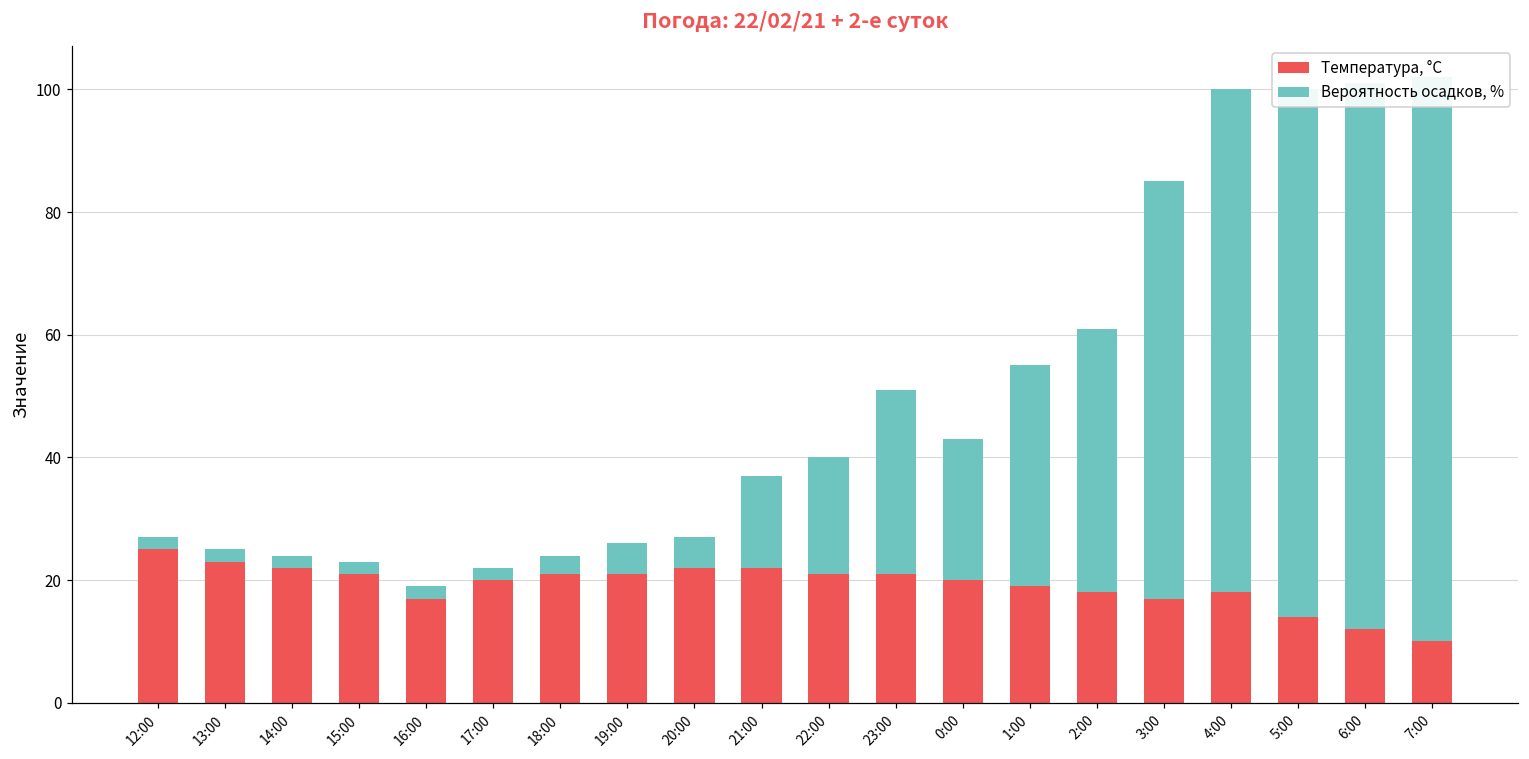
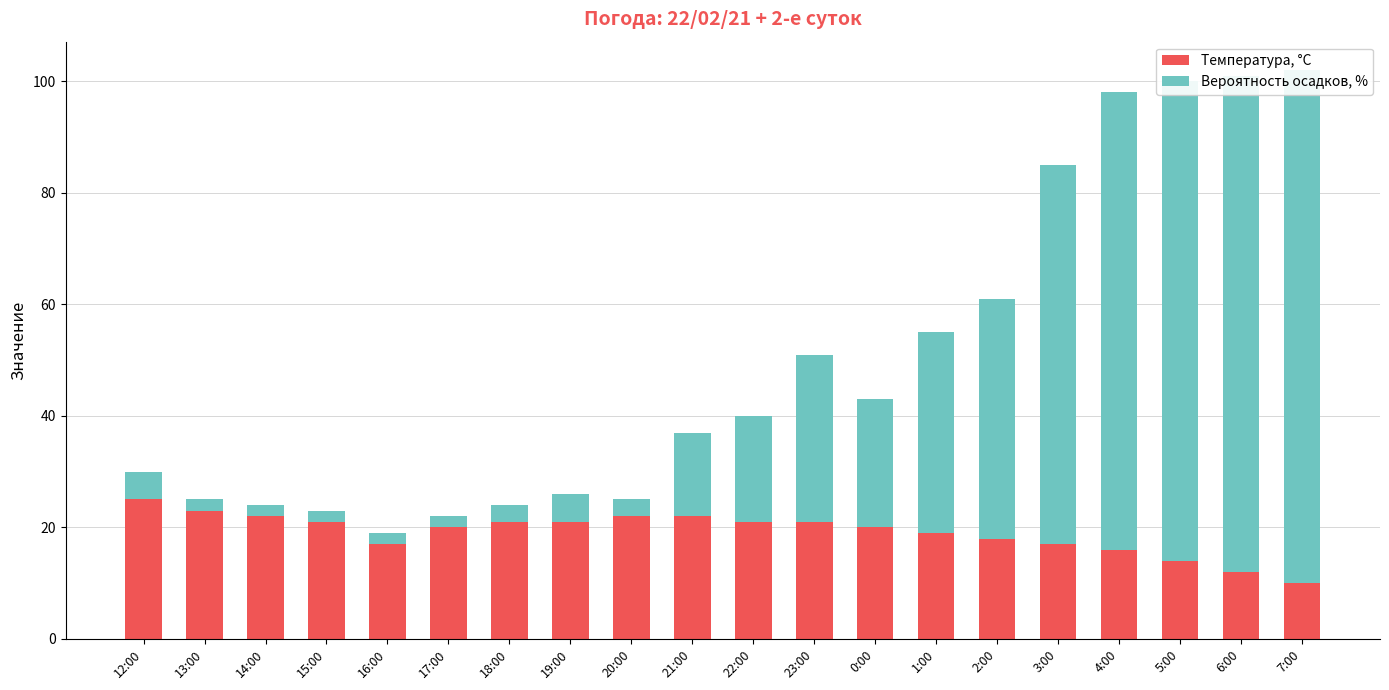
  {
    "Температура, °C": {
      "12:00": 25,
      "13:00": 23,
      "14:00": 22,
      "15:00": 21,
      "16:00": 17,
      "17:00": 20,
      "18:00": 21,
      "19:00": 21,
      "20:00": 22,
      "21:00": 22,
      "22:00": 21,
      "23:00": 21,
      "0:00": 20,
      "1:00": 19,
      "2:00": 18,
      "3:00": 17,
-     "4:00": 18,
+     "4:00": 16,
      "5:00": 14,
      "6:00": 12,
      "7:00": 10
    },
    "Вероятность осадков, %": {
-     "12:00": 2,
+     "12:00": 5,
      "13:00": 2,
      "14:00": 2,
      "15:00": 2,
      "16:00": 2,
      "17:00": 2,
      "18:00": 3,
      "19:00": 5,
-     "20:00": 5,
+     "20:00": 3,
      "21:00": 15,
      "22:00": 19,
      "23:00": 30,
      "0:00": 23,
      "1:00": 36,
      "2:00": 43,
      "3:00": 68,
      "4:00": 82
    }
  }
